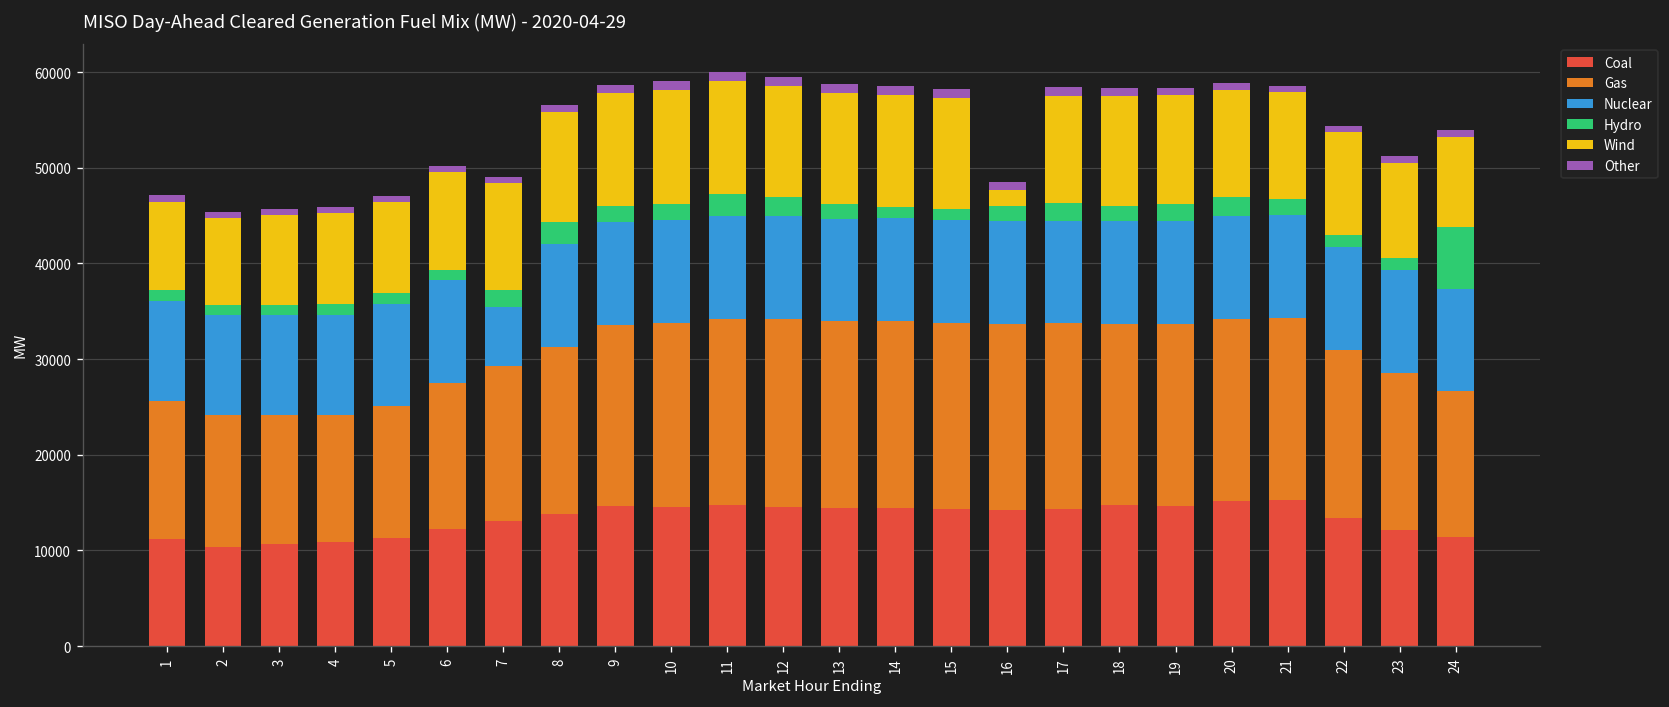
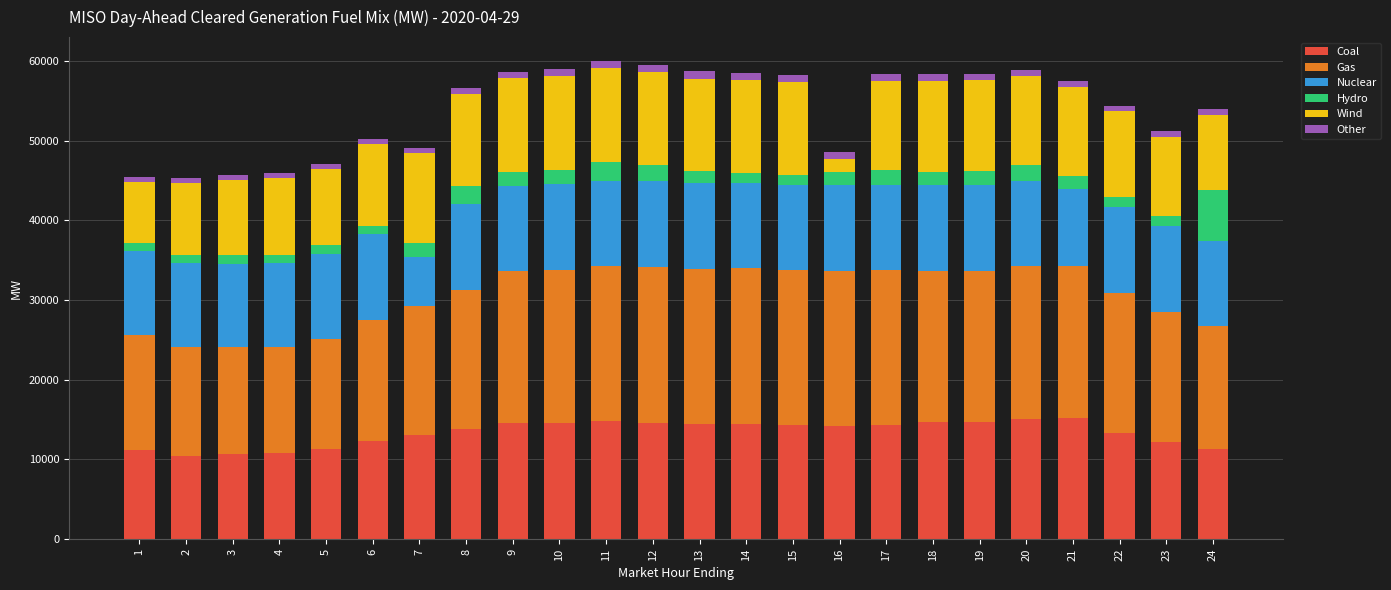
  {
    "Nuclear": {
      "1": 10000,
      "2": 10000,
      "3": 10000,
      "4": 10000,
      "5": 11000,
      "6": 11000,
      "7": 6000,
      "8": 11000,
      "9": 11000,
      "10": 11000,
      "11": 11000,
      "12": 11000,
      "13": 11000,
      "14": 11000,
      "15": 11000,
      "16": 11000,
      "17": 11000,
      "18": 11000,
      "19": 11000,
      "20": 11000,
-     "21": 11000,
+     "21": 10000,
      "22": 11000,
      "23": 11000,
      "24": 11000
    },
    "Hydro": {
      "1": 1000,
      "2": 1000,
      "3": 1000,
      "4": 1000,
      "5": 1000,
      "6": 1000,
      "7": 2000,
      "8": 2000,
      "9": 2000,
      "10": 2000,
      "11": 2000,
      "12": 2000,
      "13": 2000,
      "14": 1000,
      "15": 1000,
      "16": 2000,
      "17": 2000,
      "18": 2000,
      "19": 2000,
      "20": 2000,
      "21": 2000,
      "22": 1000,
      "23": 1000,
      "24": 6000
    },
    "Wind": {
-     "1": 9000,
+     "1": 8000,
      "2": 9000,
      "3": 9000,
      "4": 10000,
      "5": 10000,
      "6": 10000,
      "7": 11000,
      "8": 12000,
      "9": 12000,
      "10": 12000,
      "11": 12000,
      "12": 12000,
      "13": 12000,
      "14": 12000,
      "15": 12000,
      "16": 2000,
      "17": 11000,
      "18": 12000,
      "19": 11000,
      "20": 11000,
      "21": 11000,
      "22": 11000,
      "23": 10000,
      "24": 9000
    },
    "Other": {
      "1": 1000,
      "2": 1000,
      "3": 1000,
      "4": 1000,
      "5": 1000,
      "6": 1000,
      "7": 1000,
      "8": 1000,
      "9": 1000,
      "10": 1000,
      "11": 1000,
      "12": 1000,
      "13": 1000,
      "14": 1000,
      "15": 1000,
      "16": 1000,
      "17": 1000,
      "18": 1000,
      "19": 1000,
      "20": 1000,
      "21": 1000,
      "22": 1000,
      "23": 1000,
      "24": 1000
    }
  }
